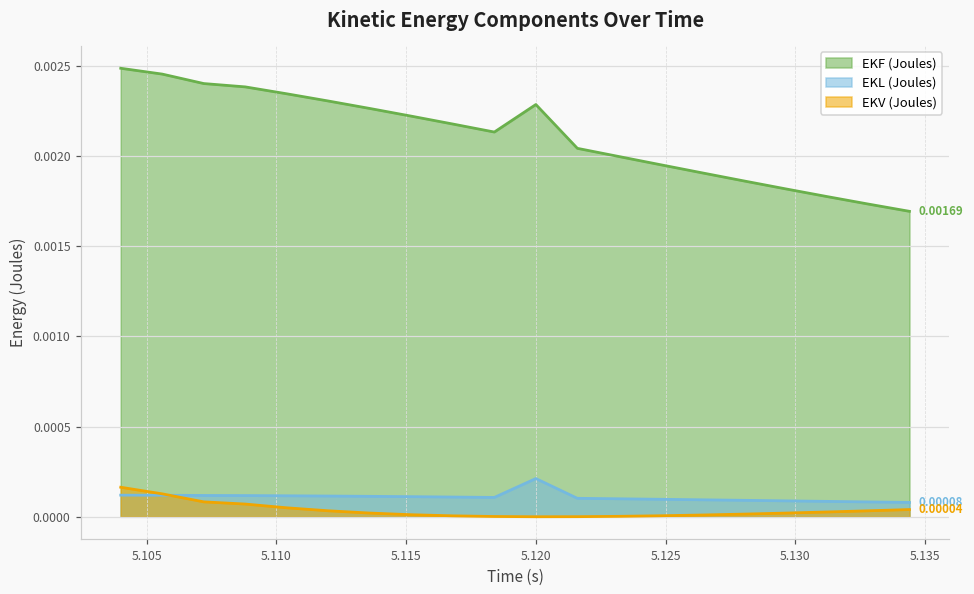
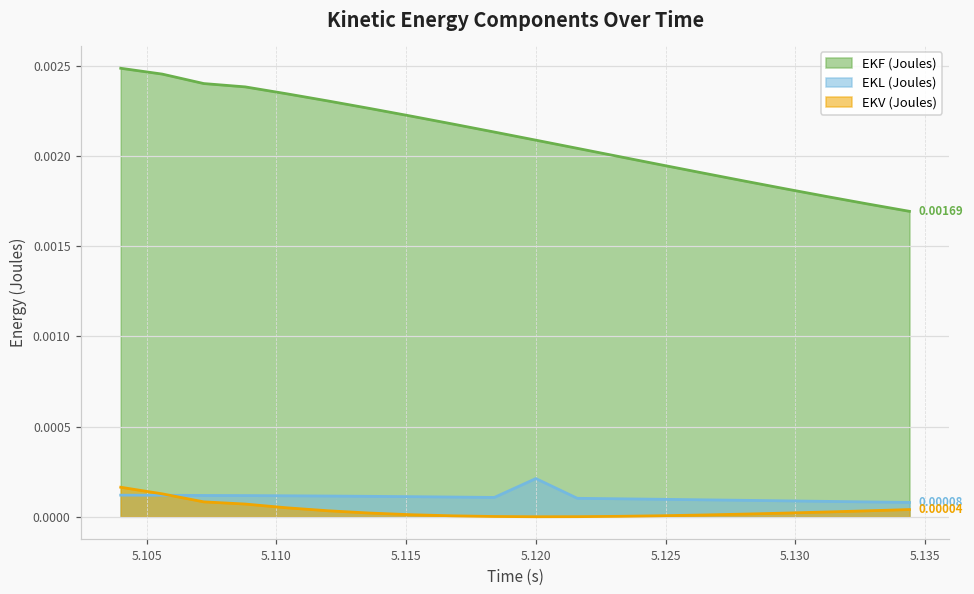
  {
    "EKF (Joules)": {
-     "5.120": 0.00229
+     "5.120": 0.00209
    },
    "EKL (Joules)": {
      "5.120": 0.00021
    },
    "EKV (Joules)": {
      "5.120": 0.00000
    }
  }
